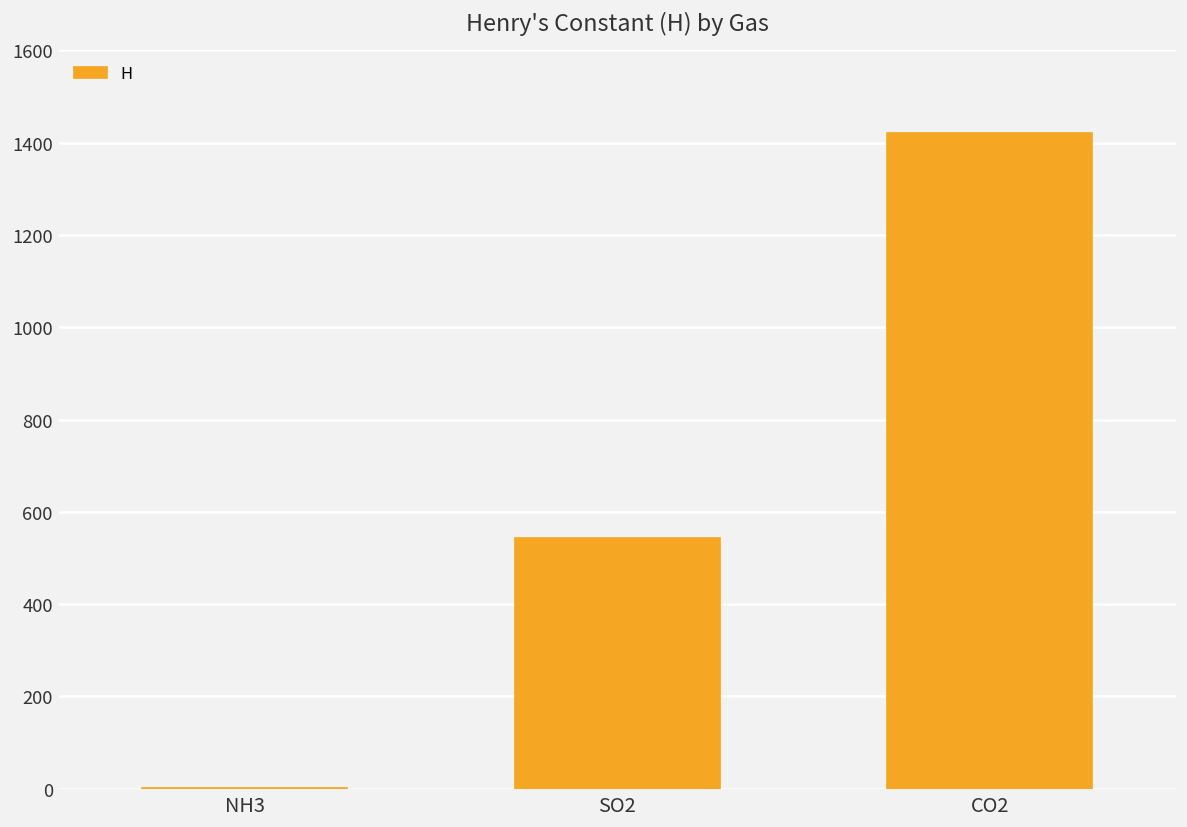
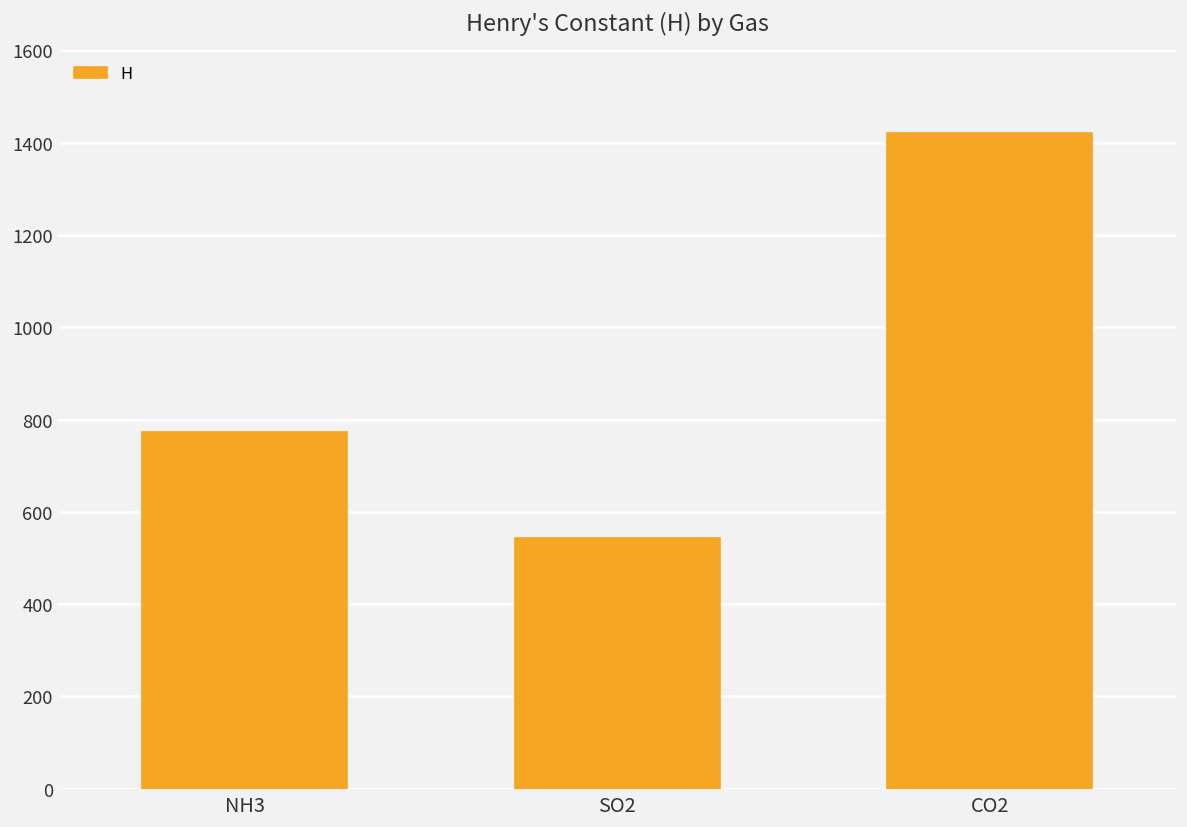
  {
-   "NH3": 0,
+   "NH3": 770,
    "SO2": 540,
    "CO2": 1420
  }
